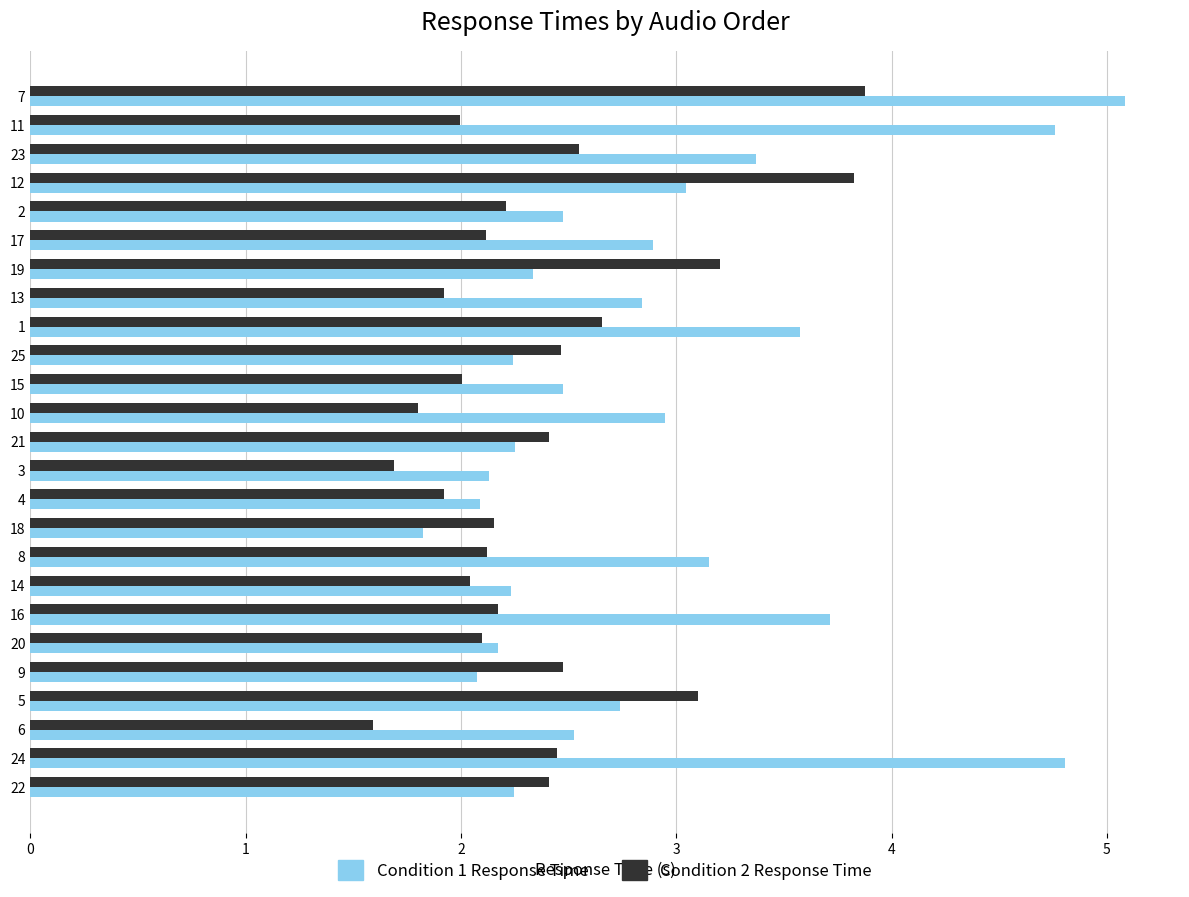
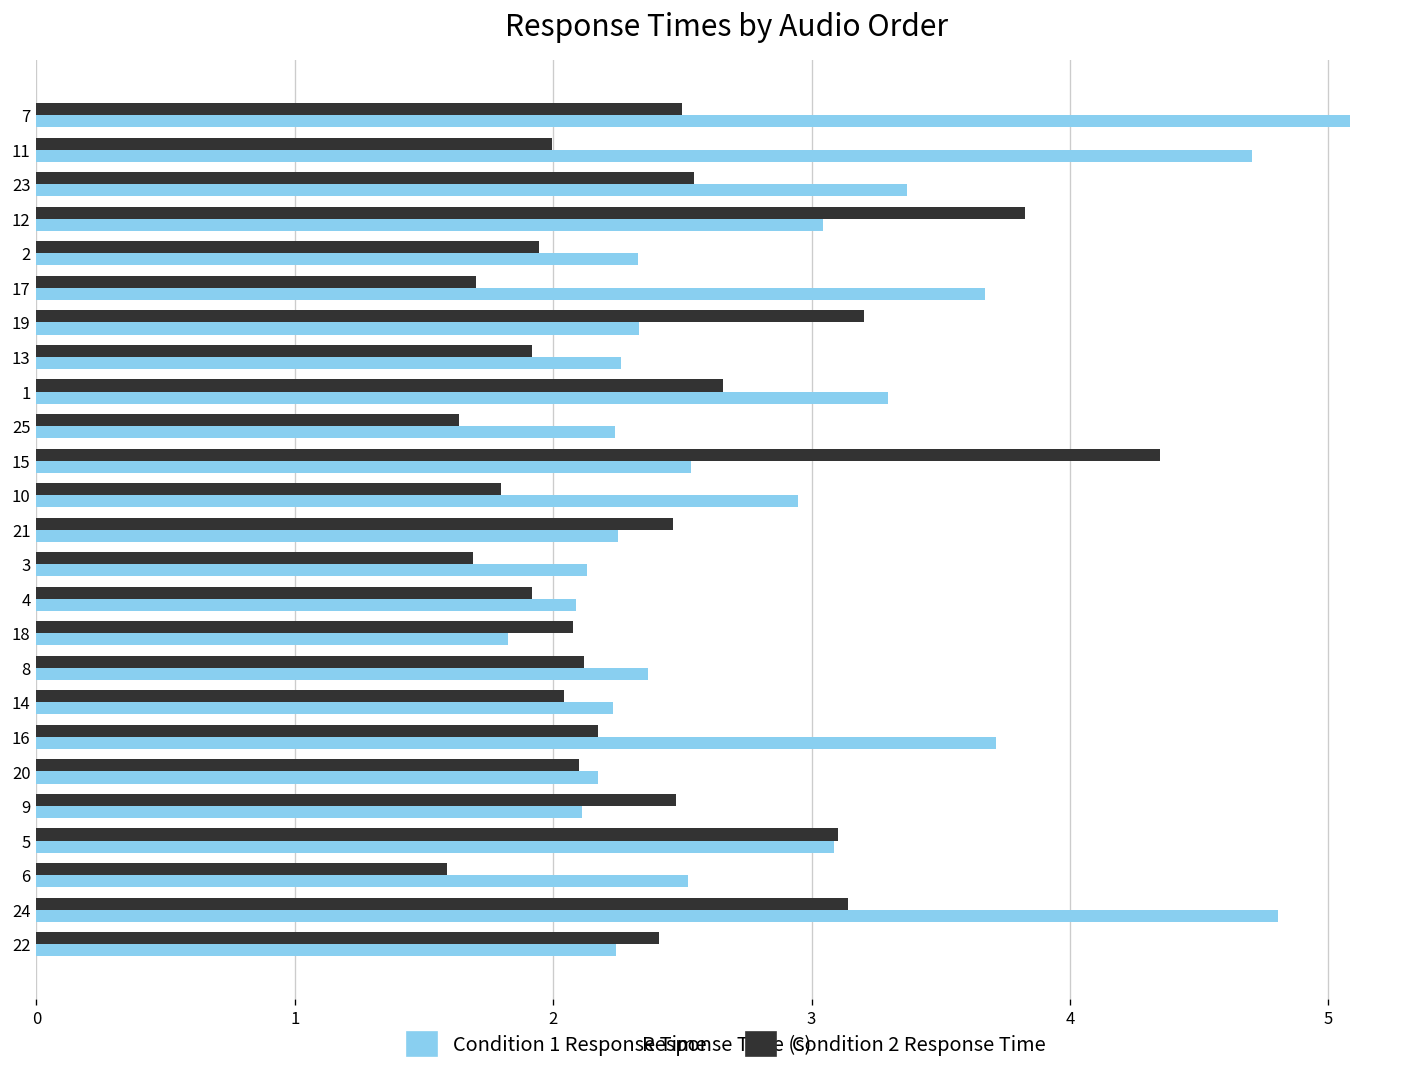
  {
    "Condition 1 Response Time": {
      "7": 5.09,
-     "11": 4.76,
+     "11": 4.70,
      "23": 3.37,
      "12": 3.05,
-     "2": 2.47,
-     "17": 2.89,
+     "2": 2.33,
+     "17": 3.67,
      "19": 2.33,
-     "13": 2.84,
-     "1": 3.57,
+     "13": 2.26,
+     "1": 3.30,
      "25": 2.24,
-     "15": 2.47,
+     "15": 2.53,
      "10": 2.95,
      "21": 2.25,
      "3": 2.13,
      "4": 2.09,
      "18": 1.82,
-     "8": 3.15,
+     "8": 2.37,
      "14": 2.23,
      "16": 3.71,
      "20": 2.17,
-     "9": 2.07,
-     "5": 2.74,
+     "9": 2.11,
+     "5": 3.09,
      "6": 2.52,
      "24": 4.81,
      "22": 2.24
    },
    "Condition 2 Response Time": {
-     "7": 3.88,
+     "7": 2.50,
      "11": 1.99,
      "23": 2.55,
      "12": 3.82,
-     "2": 2.21,
-     "17": 2.12,
+     "2": 1.95,
+     "17": 1.70,
      "19": 3.20,
      "13": 1.92,
      "1": 2.66,
-     "25": 2.46,
-     "15": 2.00,
+     "25": 1.63,
+     "15": 4.35,
      "10": 1.80,
-     "21": 2.41,
+     "21": 2.46,
      "3": 1.69,
      "4": 1.92,
-     "18": 2.15,
+     "18": 2.08,
      "8": 2.12,
      "14": 2.04,
      "16": 2.17,
      "20": 2.10,
      "9": 2.47,
      "5": 3.10,
      "6": 1.59,
-     "24": 2.45,
+     "24": 3.14,
      "22": 2.41
    }
  }
